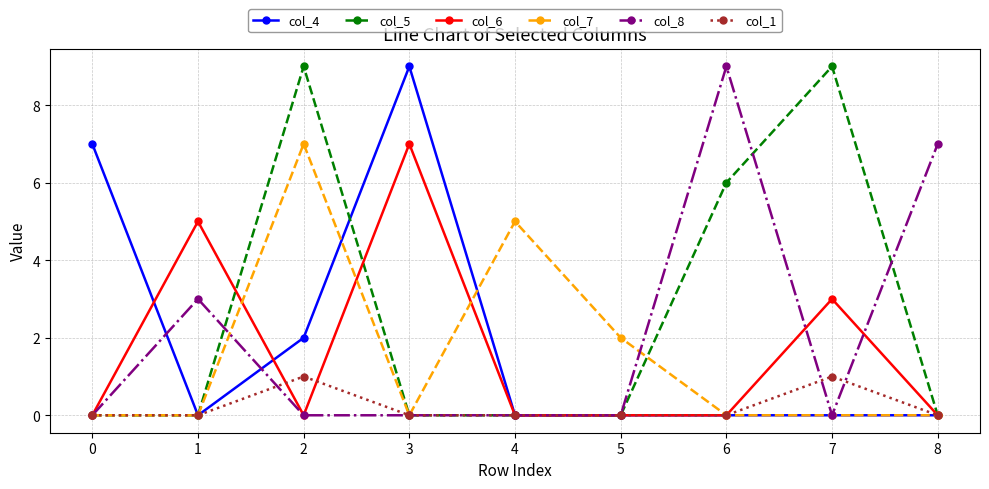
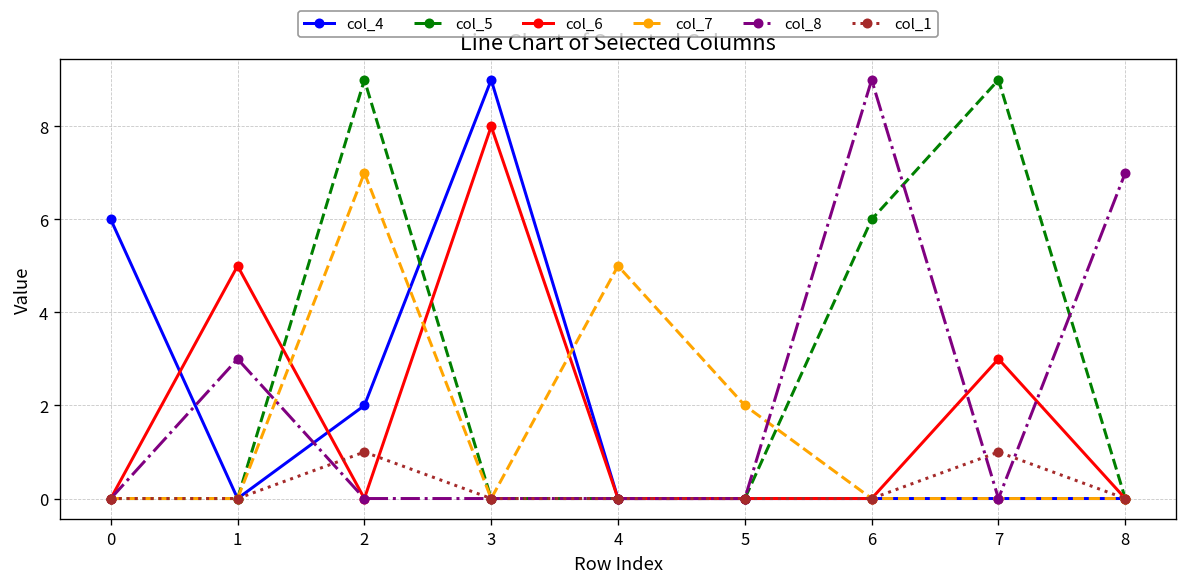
  {
    "col_4": {
-     "0": 7,
+     "0": 6,
      "2": 2,
      "3": 9
    },
    "col_5": {
      "2": 9,
      "6": 6,
      "7": 9
    },
    "col_6": {
      "1": 5,
-     "3": 7,
+     "3": 8,
      "7": 3
    },
    "col_7": {
      "2": 7,
      "4": 5,
      "5": 2
    },
    "col_8": {
      "1": 3,
      "6": 9,
      "8": 7
    },
    "col_1": {
      "2": 1,
      "7": 1
    }
  }
